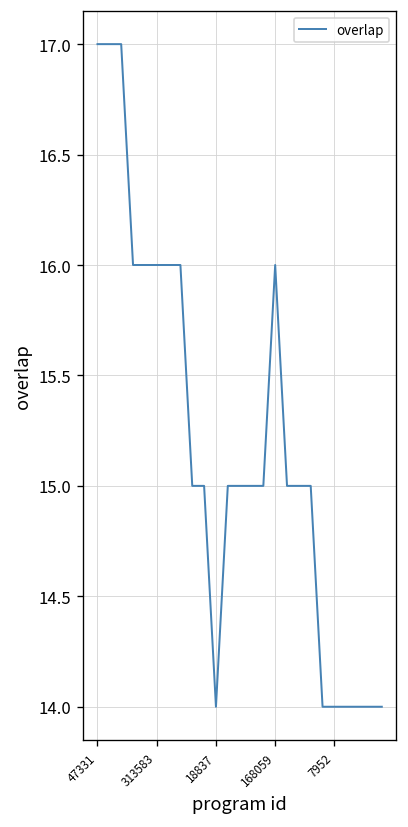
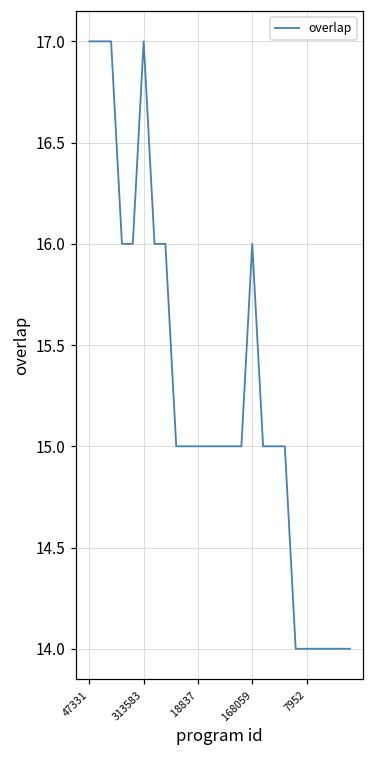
  {
    "47331": 17,
-   "313583": 16,
-   "18837": 14,
+   "313583": 17,
+   "18837": 15,
    "168059": 16,
    "7952": 14
  }
